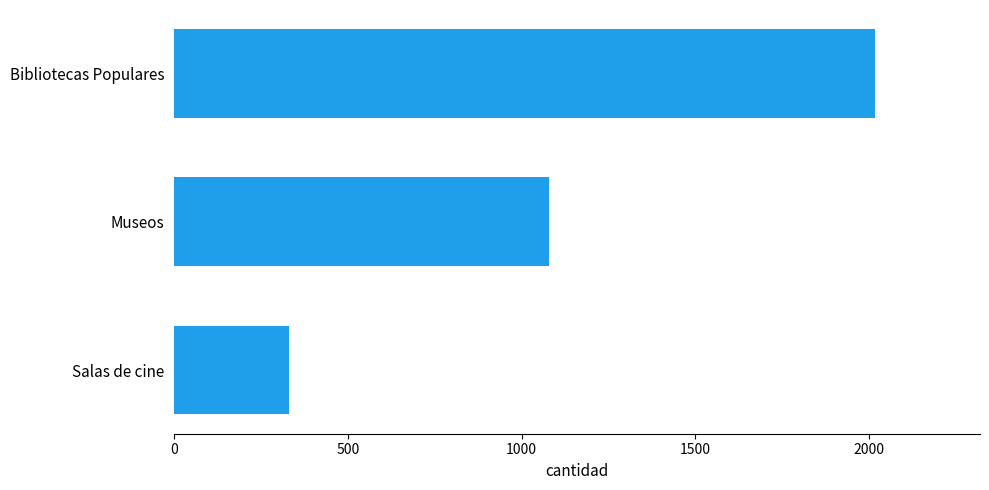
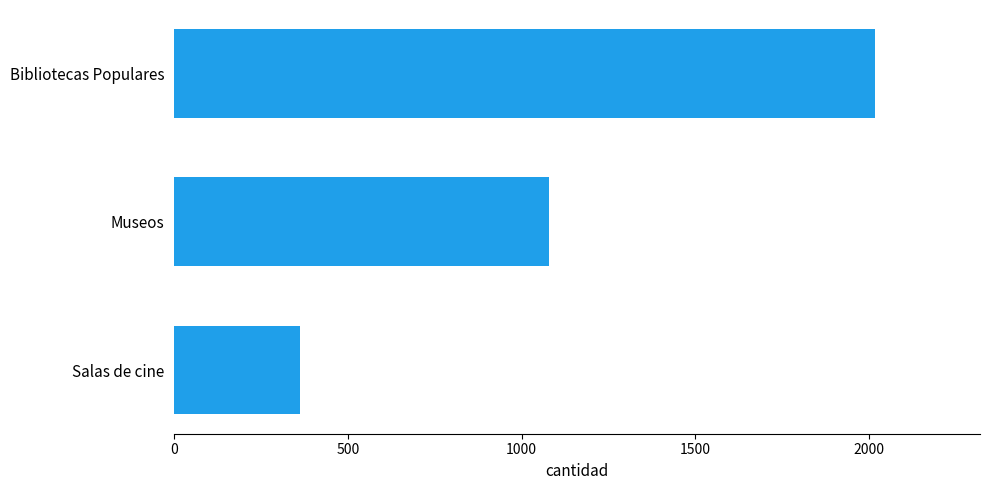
  {
    "Bibliotecas Populares": 2020,
    "Museos": 1080,
-   "Salas de cine": 330
+   "Salas de cine": 360
  }
